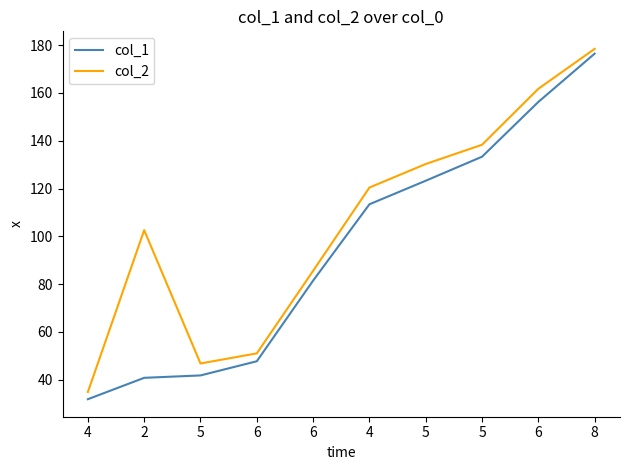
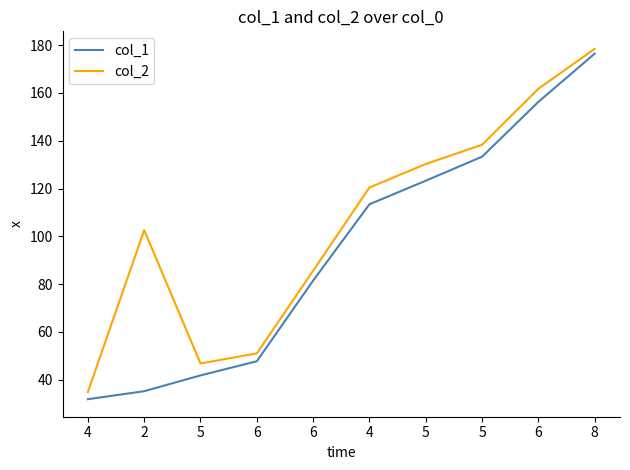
  {
    "col_1": {
-     "2": 41,
+     "2": 35,
      "8": 176
    },
    "col_2": {
      "2": 103,
      "8": 178
    }
  }
